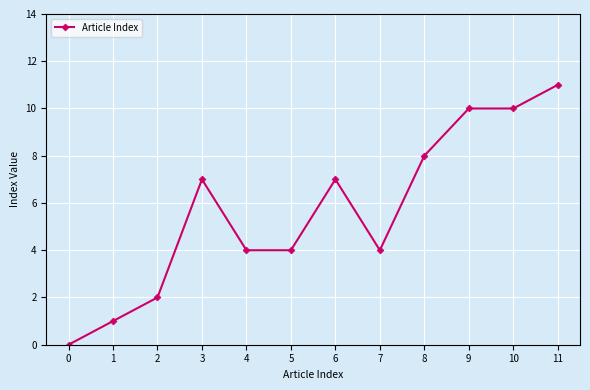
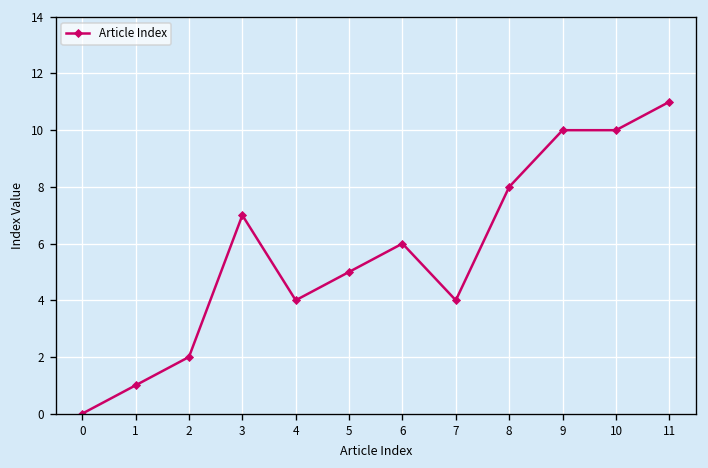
  {
    "0": 0,
    "1": 1,
    "2": 2,
    "3": 7,
    "4": 4,
-   "5": 4,
-   "6": 7,
+   "5": 5,
+   "6": 6,
    "7": 4,
    "8": 8,
    "9": 10,
    "10": 10,
    "11": 11
  }
